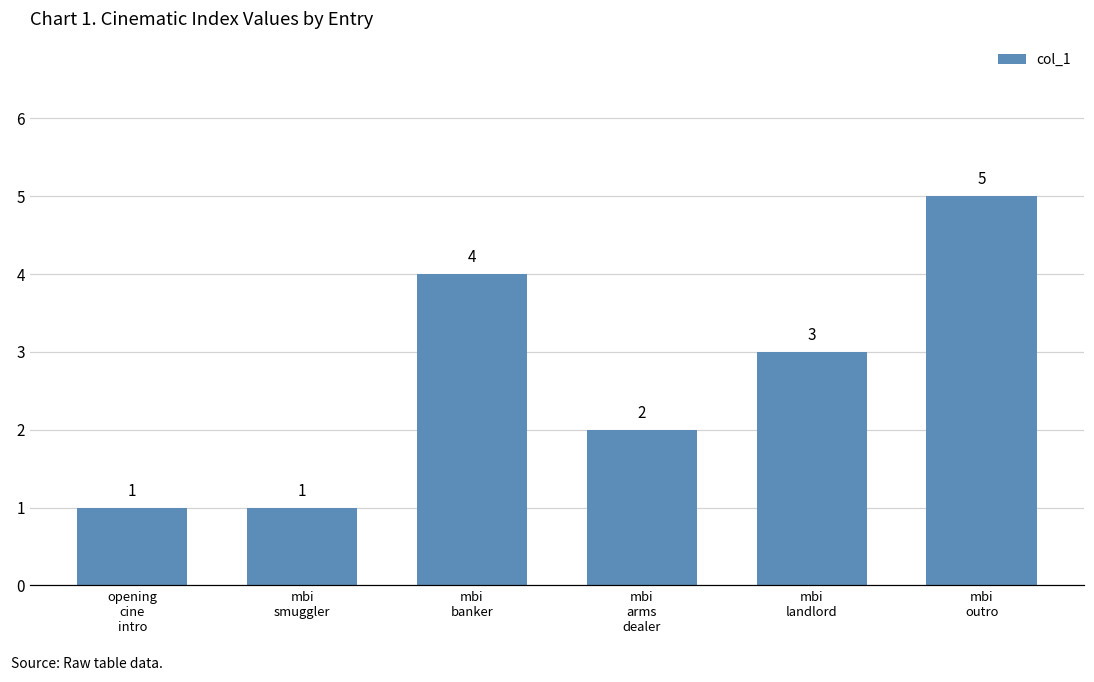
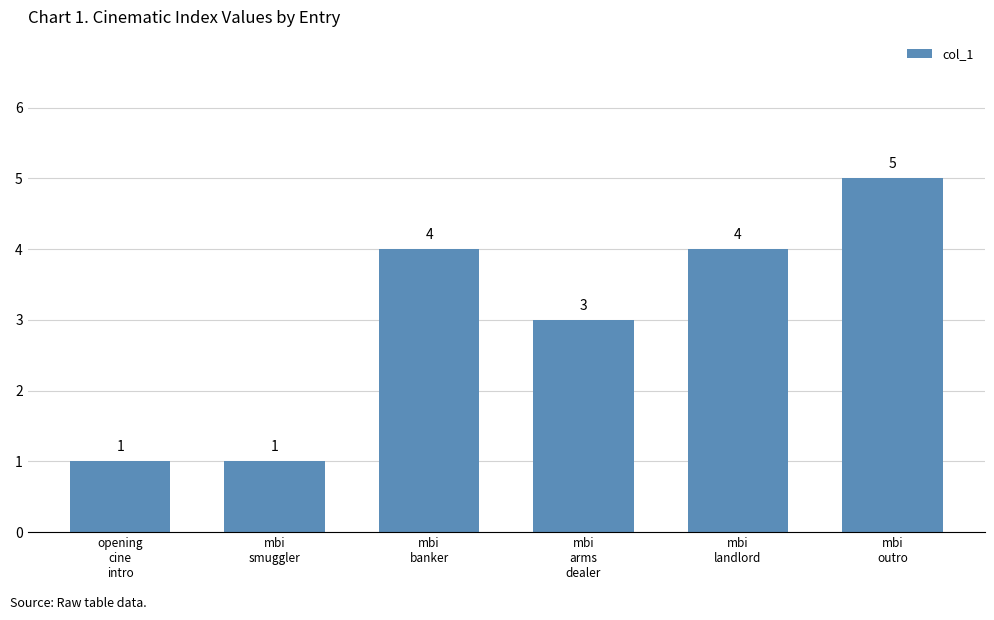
  {
    "opening cine intro": 1,
    "mbi smuggler": 1,
    "mbi banker": 4,
-   "mbi arms dealer": 2,
-   "mbi landlord": 3,
+   "mbi arms dealer": 3,
+   "mbi landlord": 4,
    "mbi outro": 5
  }
